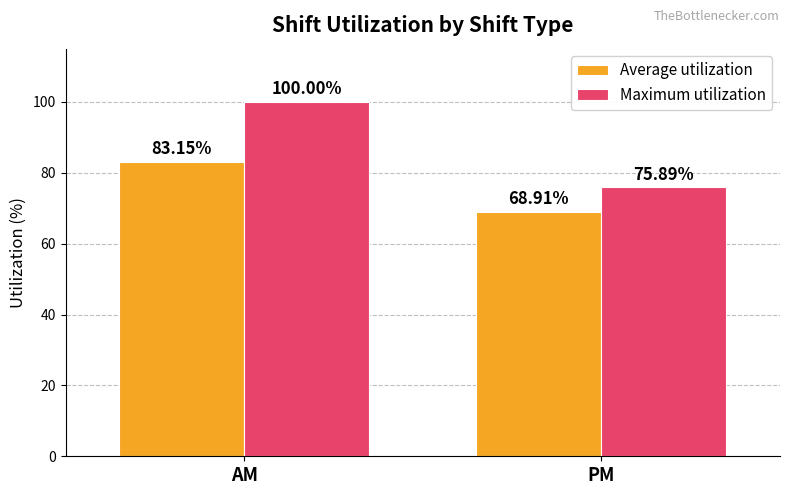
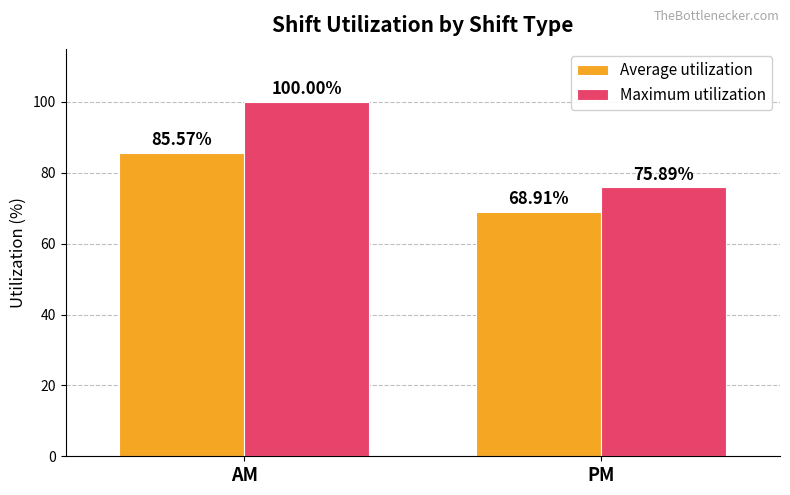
  {
    "Average utilization": {
-     "AM": "83.15%",
+     "AM": "85.57%",
      "PM": "68.91%"
    },
    "Maximum utilization": {
      "AM": "100.00%",
      "PM": "75.89%"
    }
  }
